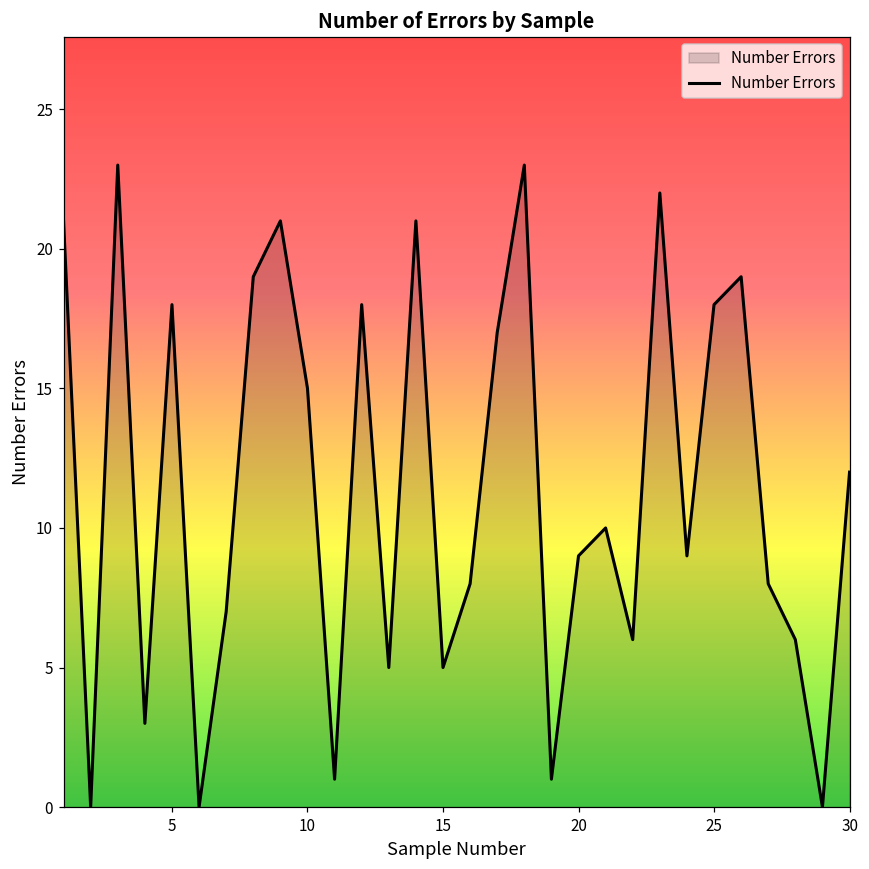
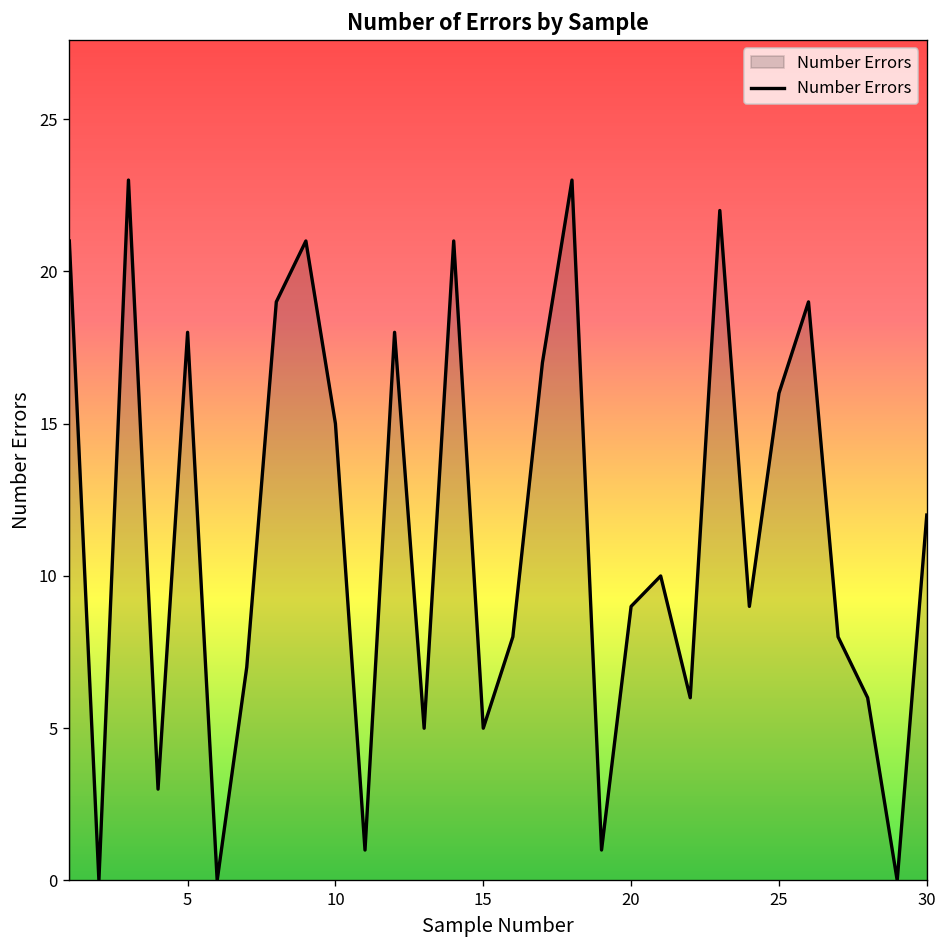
  {
    "5": 18,
    "10": 15,
    "15": 5,
    "20": 9,
-   "25": 18,
+   "25": 16,
    "30": 12
  }
